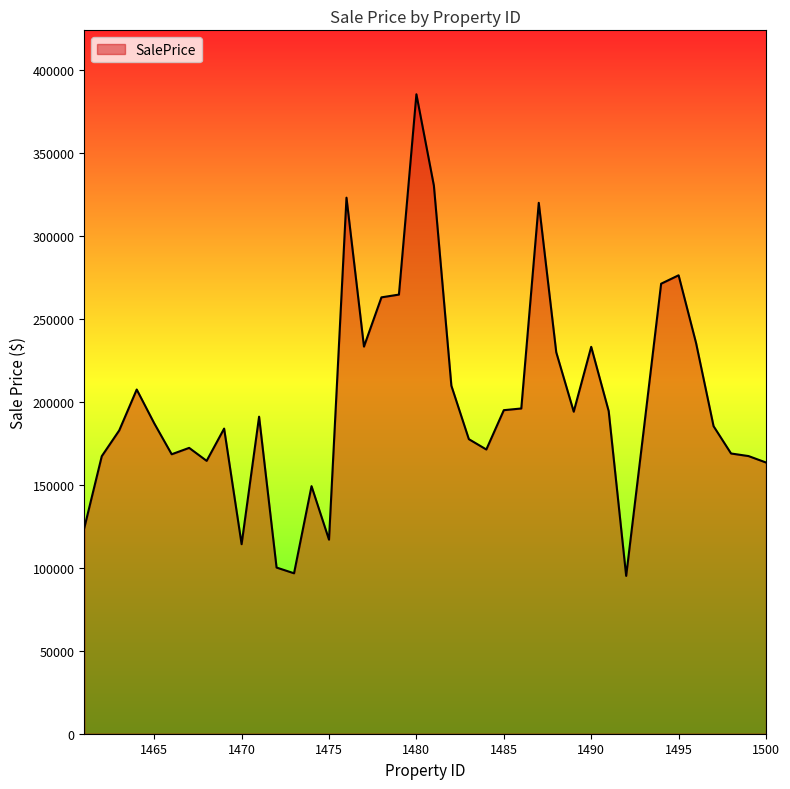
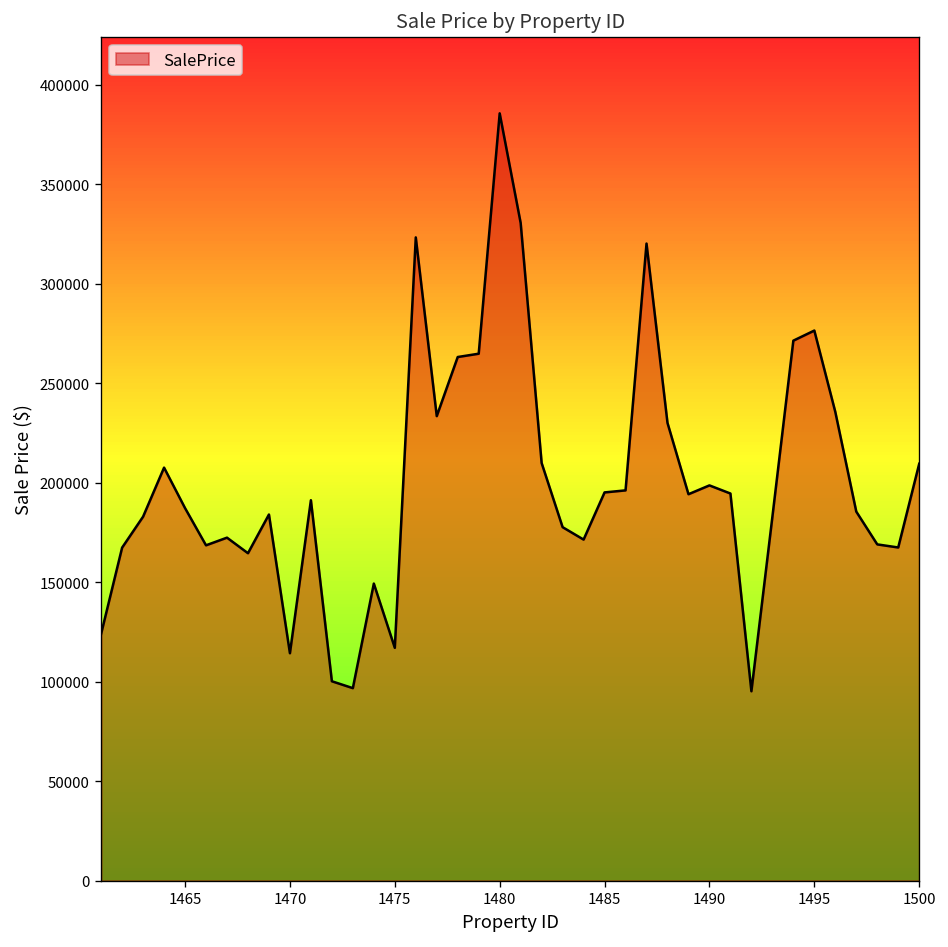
  {
    "1465": 187000,
    "1470": 114000,
    "1475": 117000,
    "1480": 386000,
    "1485": 195000,
-   "1490": 233000,
+   "1490": 199000,
    "1495": 276000,
-   "1500": 164000
+   "1500": 209000
  }
